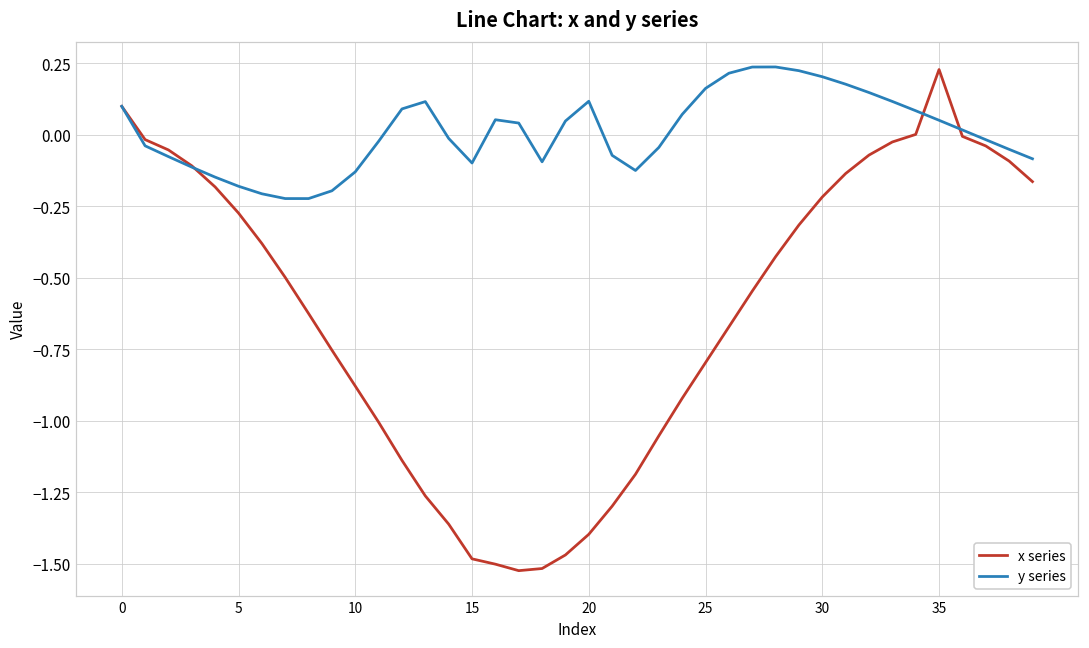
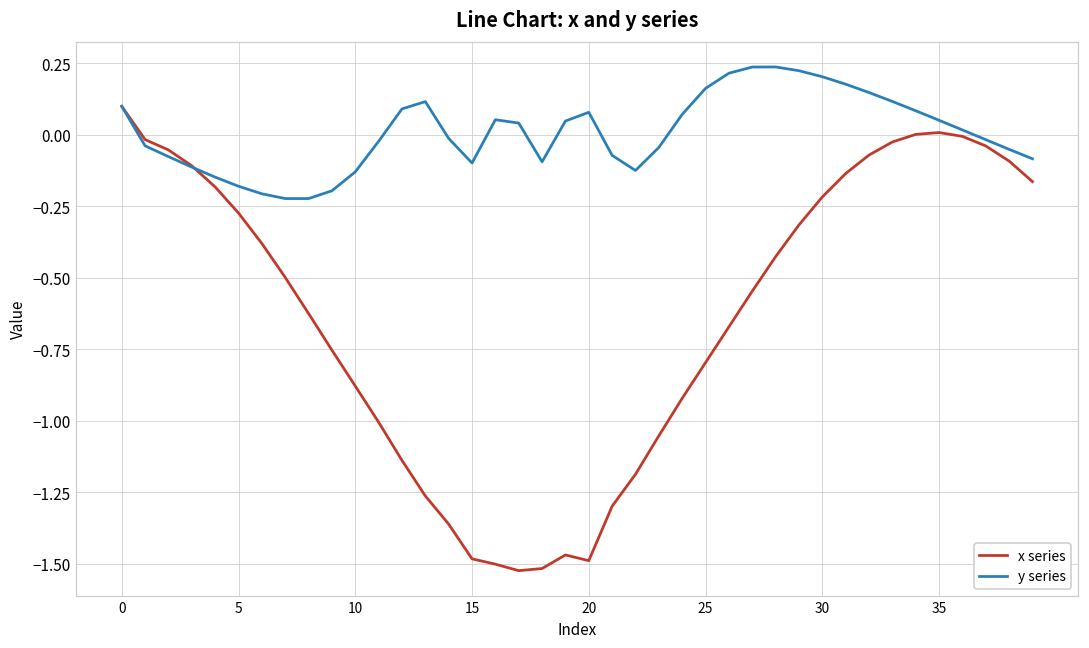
  {
    "x series": {
      "5": -0.27,
      "10": -0.88,
      "15": -1.48,
-     "20": -1.40,
+     "20": -1.49,
      "25": -0.80,
      "30": -0.22,
-     "35": 0.23
+     "35": 0.01
    },
    "y series": {
      "5": -0.18,
      "10": -0.13,
      "15": -0.10,
-     "20": 0.12,
+     "20": 0.08,
      "25": 0.16,
      "30": 0.20,
      "35": 0.05
    }
  }
